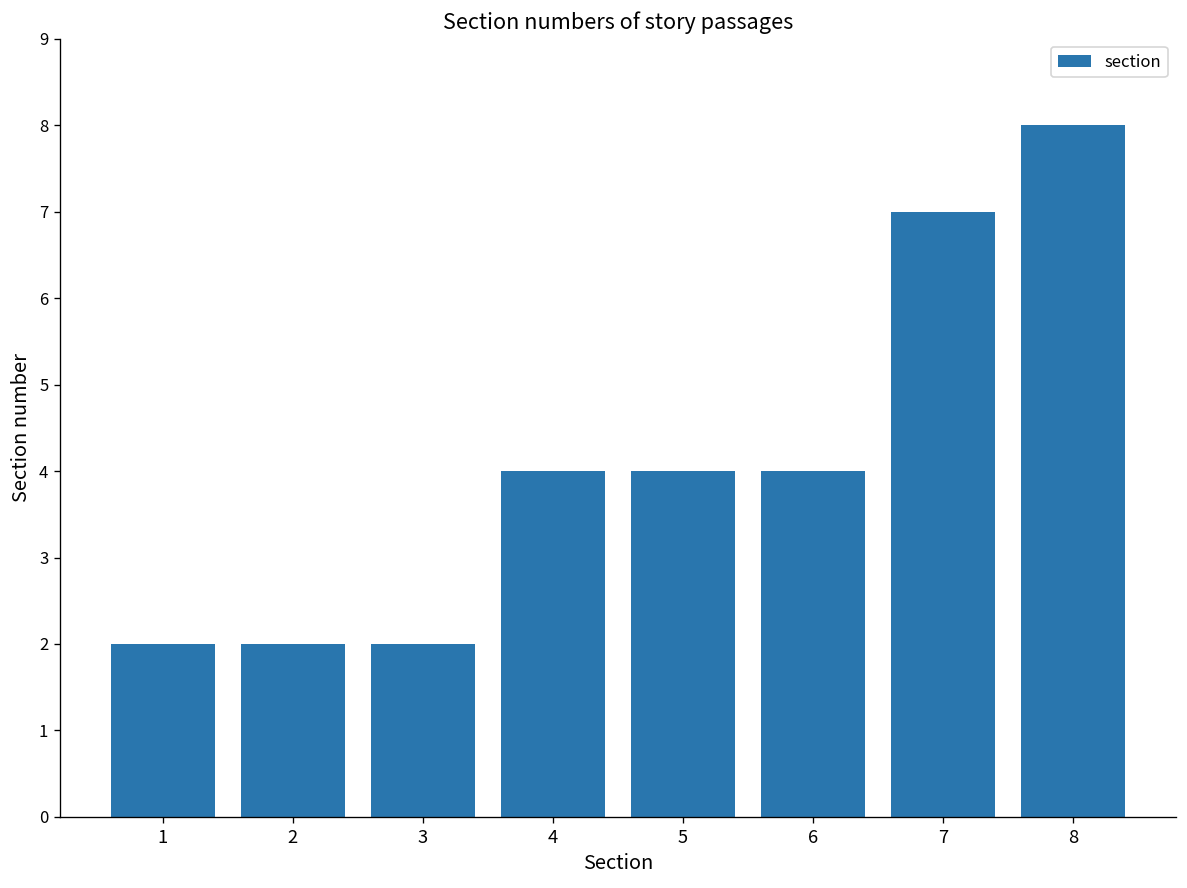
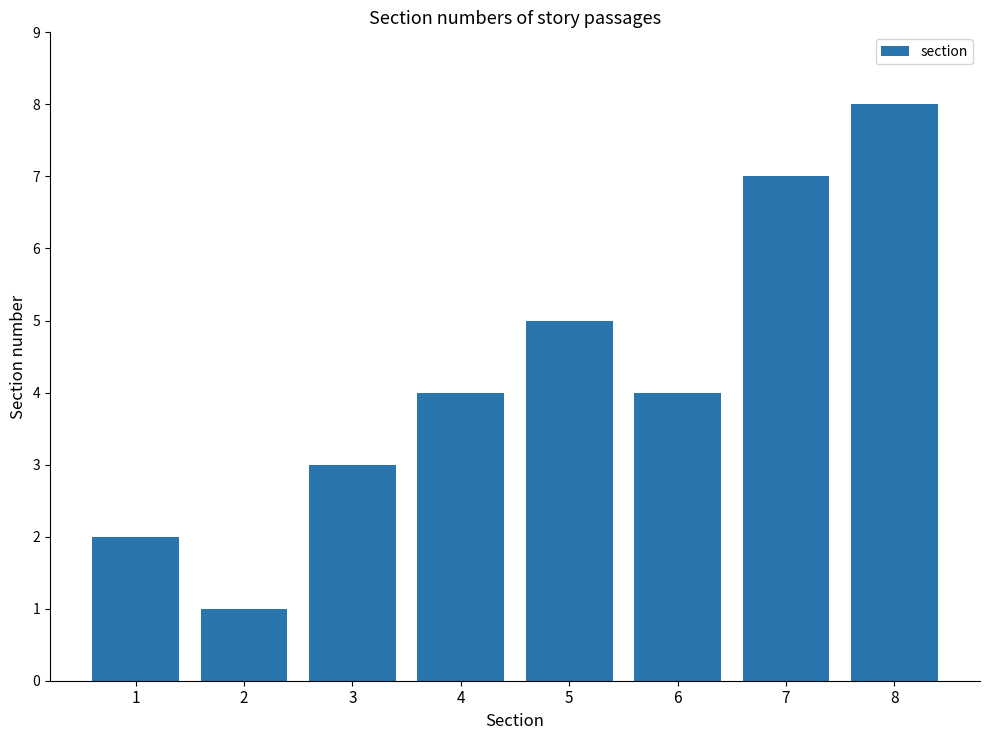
  {
    "1": 2,
-   "2": 2,
-   "3": 2,
+   "2": 1,
+   "3": 3,
    "4": 4,
-   "5": 4,
+   "5": 5,
    "6": 4,
    "7": 7,
    "8": 8
  }
